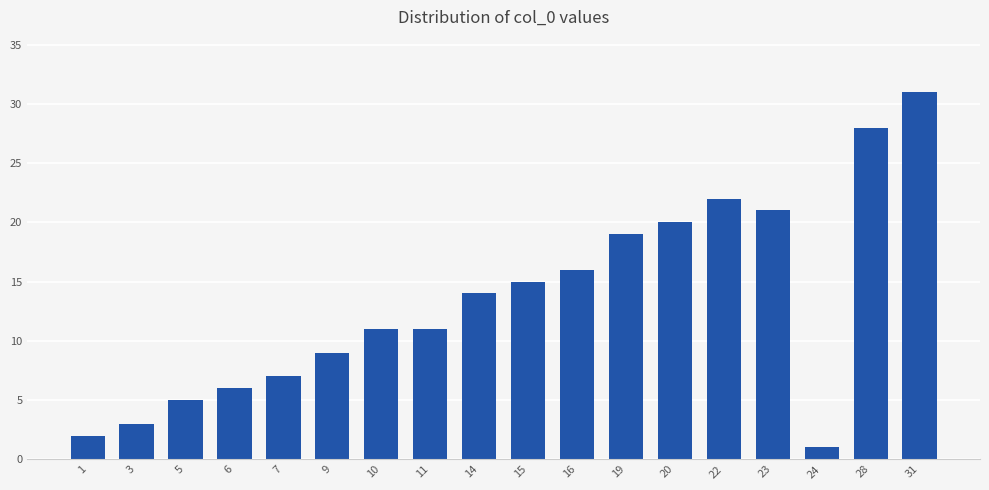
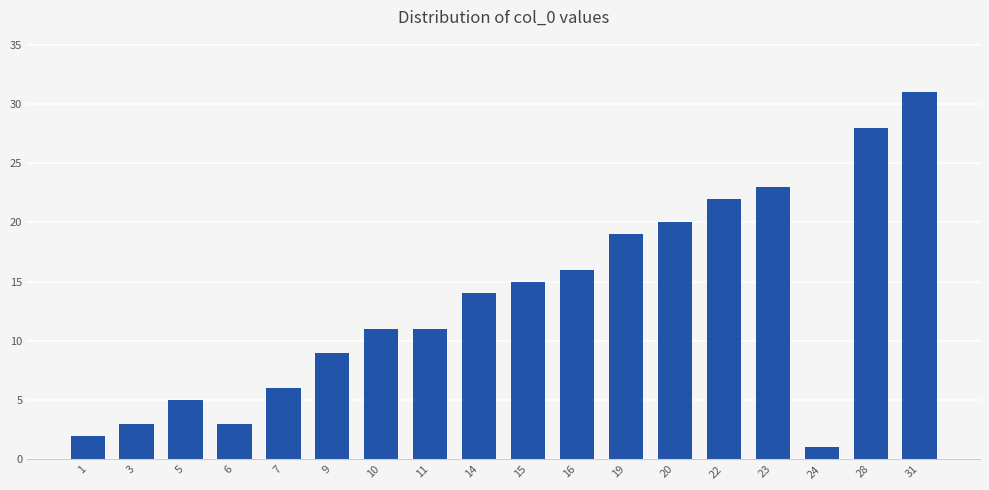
  {
    "1": 2,
    "3": 3,
    "5": 5,
-   "6": 6,
-   "7": 7,
+   "6": 3,
+   "7": 6,
    "9": 9,
    "10": 11,
    "11": 11,
    "14": 14,
    "15": 15,
    "16": 16,
    "19": 19,
    "20": 20,
    "22": 22,
-   "23": 21,
+   "23": 23,
    "24": 1,
    "28": 28,
    "31": 31
  }
